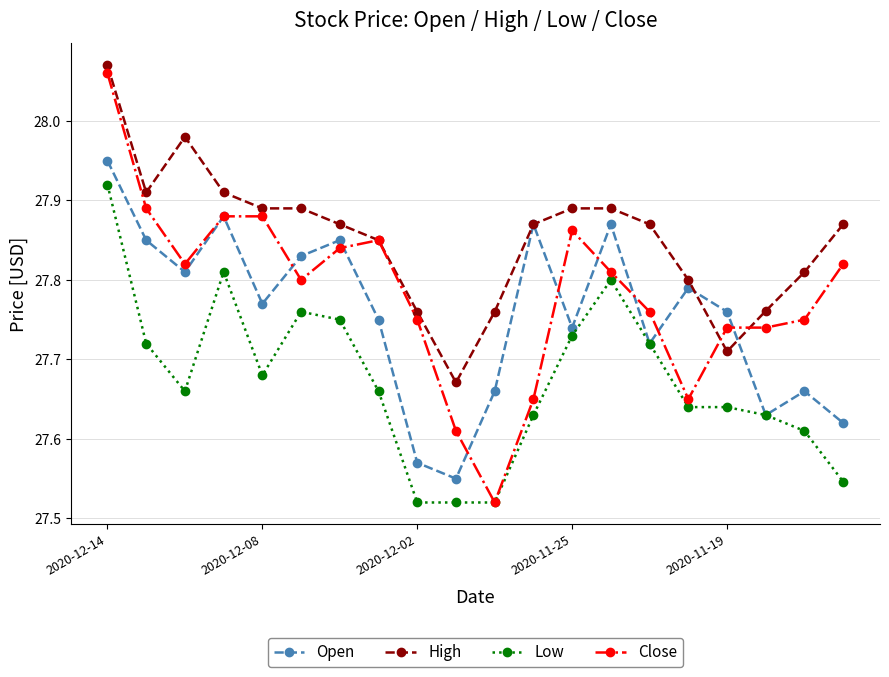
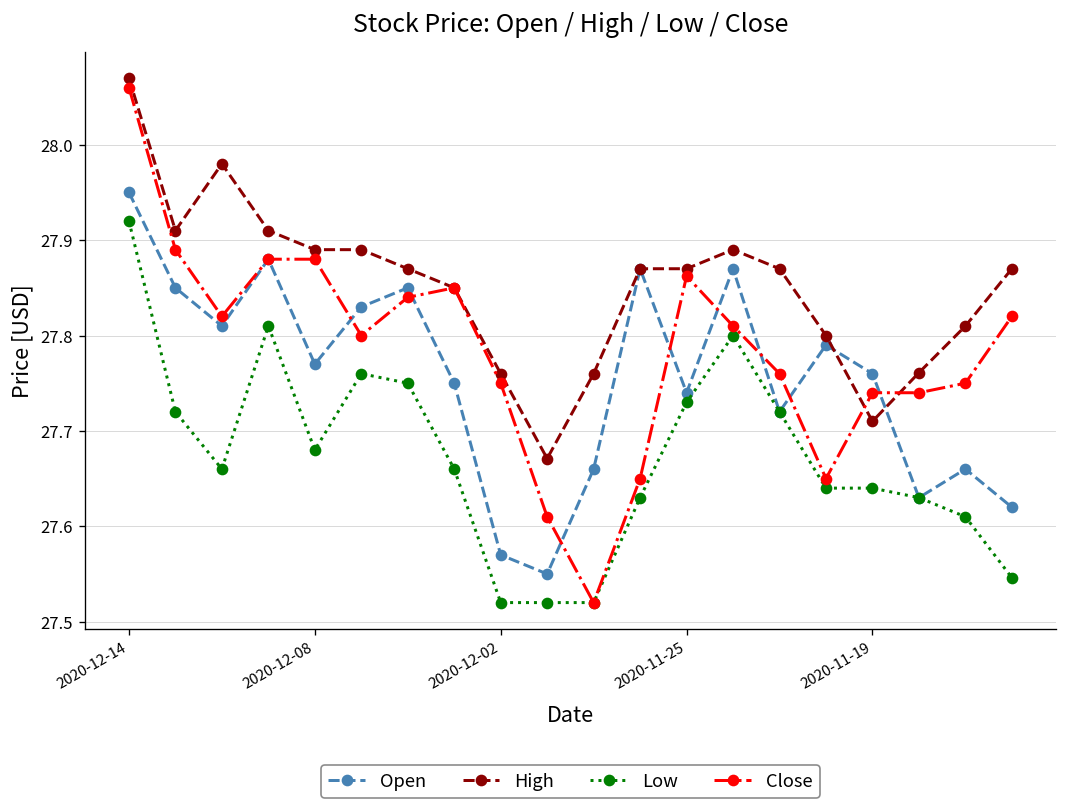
  {
    "Open": {
      "2020-12-14": 27.95,
      "2020-12-08": 27.77,
      "2020-12-02": 27.57,
      "2020-11-25": 27.74,
      "2020-11-19": 27.76
    },
    "High": {
      "2020-12-14": 28.07,
      "2020-12-08": 27.89,
      "2020-12-02": 27.76,
-     "2020-11-25": 27.89,
+     "2020-11-25": 27.87,
      "2020-11-19": 27.71
    },
    "Low": {
      "2020-12-14": 27.92,
      "2020-12-08": 27.68,
      "2020-12-02": 27.52,
      "2020-11-25": 27.73,
      "2020-11-19": 27.64
    },
    "Close": {
      "2020-12-14": 28.06,
      "2020-12-08": 27.88,
      "2020-12-02": 27.75,
      "2020-11-25": 27.86,
      "2020-11-19": 27.74
    }
  }
